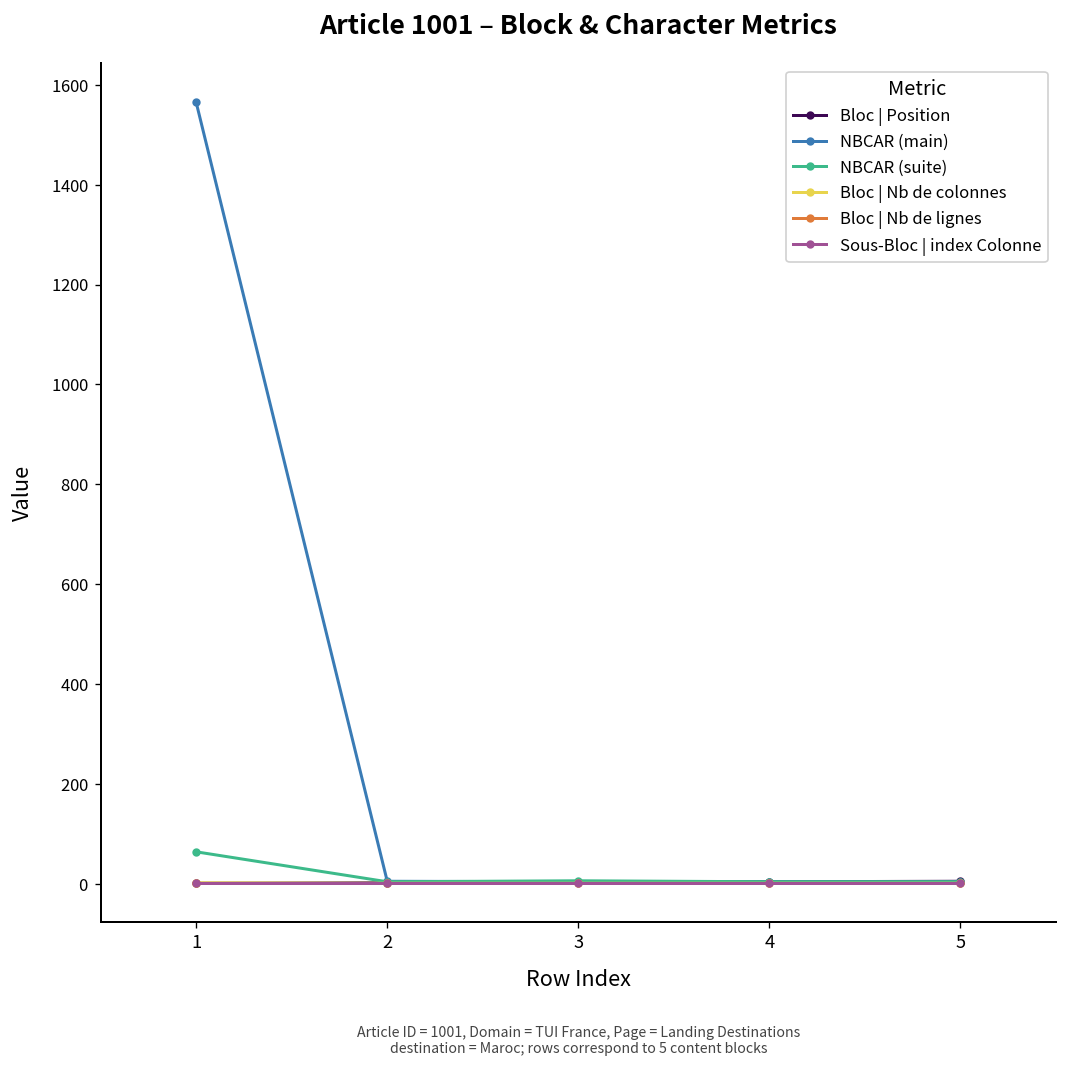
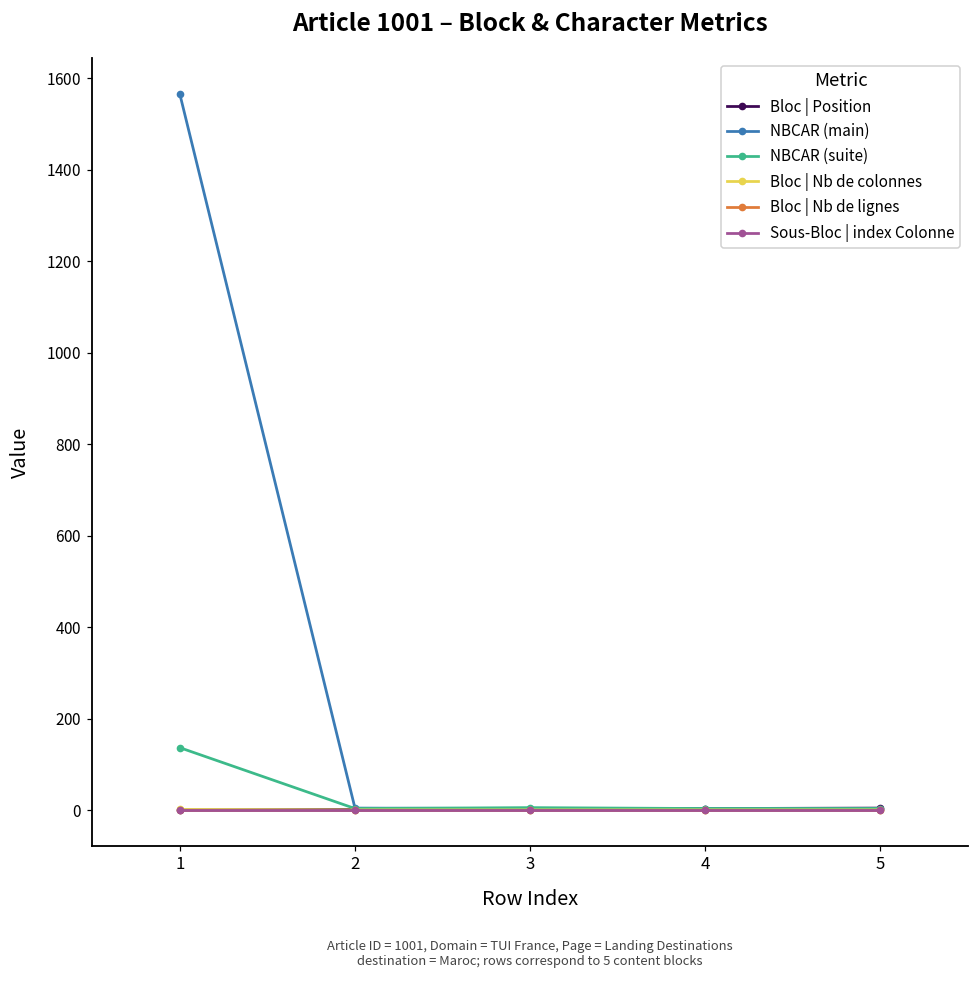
  {
    "NBCAR (main)": {
      "1": 1570
    },
    "NBCAR (suite)": {
-     "1": 60
+     "1": 140
    }
  }
